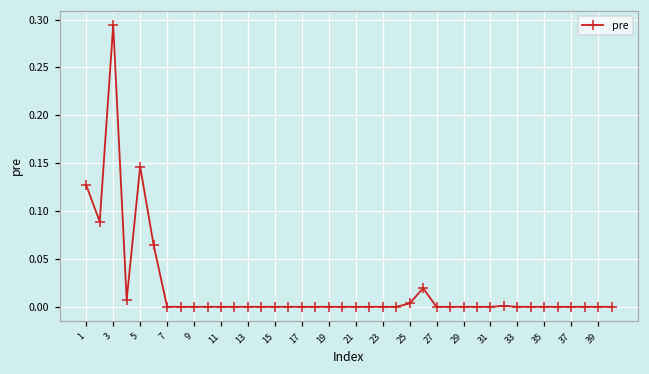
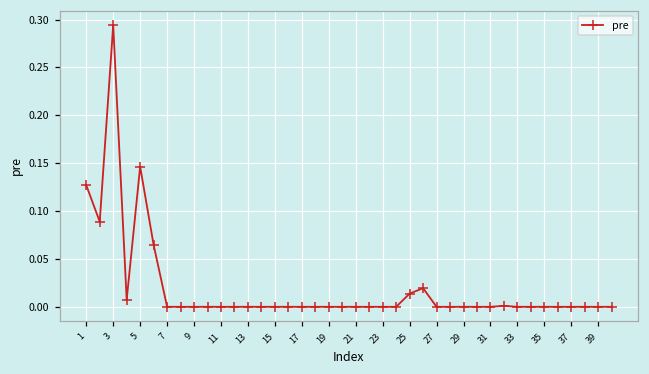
  {
    "1": 0.13,
    "3": 0.29,
    "5": 0.15,
    "7": 0.00,
    "9": 0.00,
    "11": 0.00,
    "13": 0.00,
    "15": 0.00,
    "17": 0.00,
    "19": 0.00,
    "21": 0.00,
    "23": 0.00,
-   "25": 0.00,
+   "25": 0.01,
    "27": 0.00,
    "29": 0.00,
    "31": 0.00,
    "33": 0.00,
    "35": 0.00,
    "37": 0.00,
    "39": 0.00
  }
